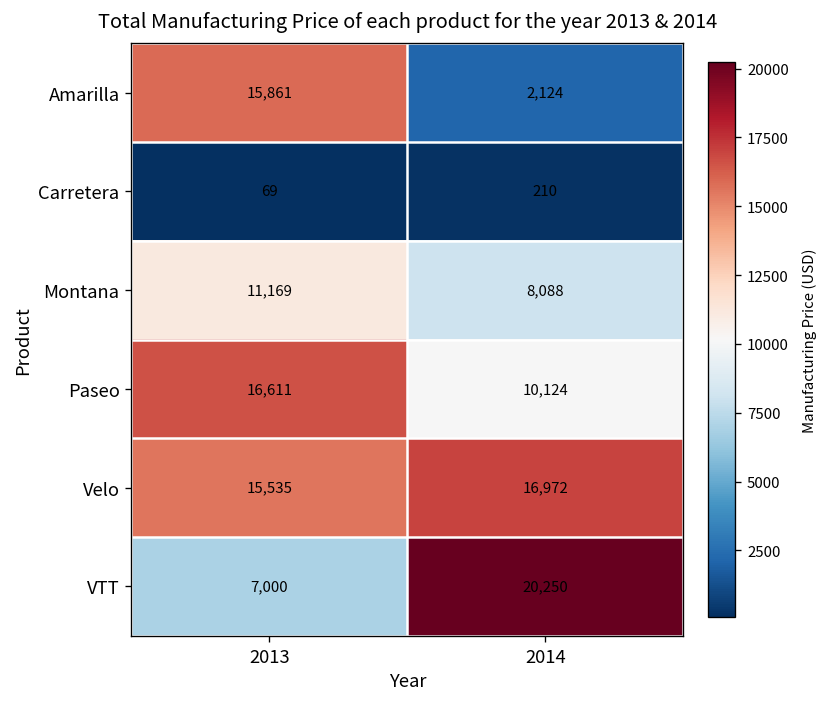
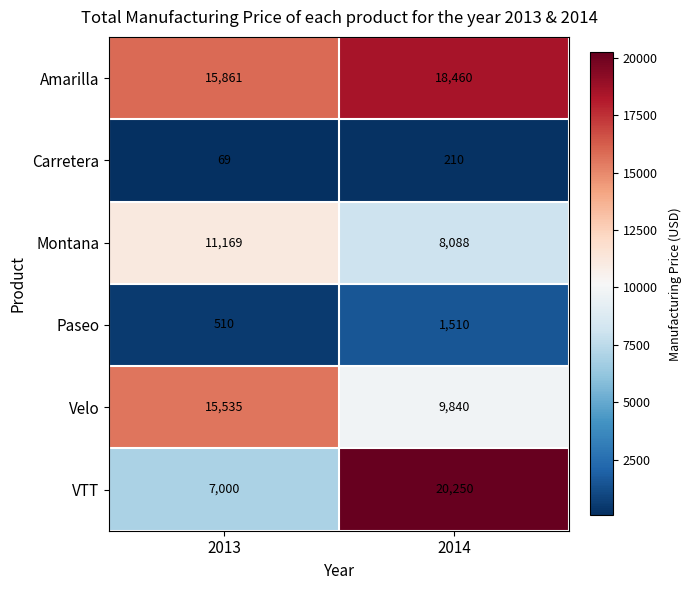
  {
    "Amarilla": {
      "2013": "15,861",
-     "2014": "2,124"
+     "2014": "18,460"
    },
    "Carretera": {
      "2013": "69",
      "2014": "210"
    },
    "Montana": {
      "2013": "11,169",
      "2014": "8,088"
    },
    "Paseo": {
-     "2013": "16,611",
-     "2014": "10,124"
+     "2013": "510",
+     "2014": "1,510"
    },
    "Velo": {
      "2013": "15,535",
-     "2014": "16,972"
+     "2014": "9,840"
    },
    "VTT": {
      "2013": "7,000",
      "2014": "20,250"
    }
  }
